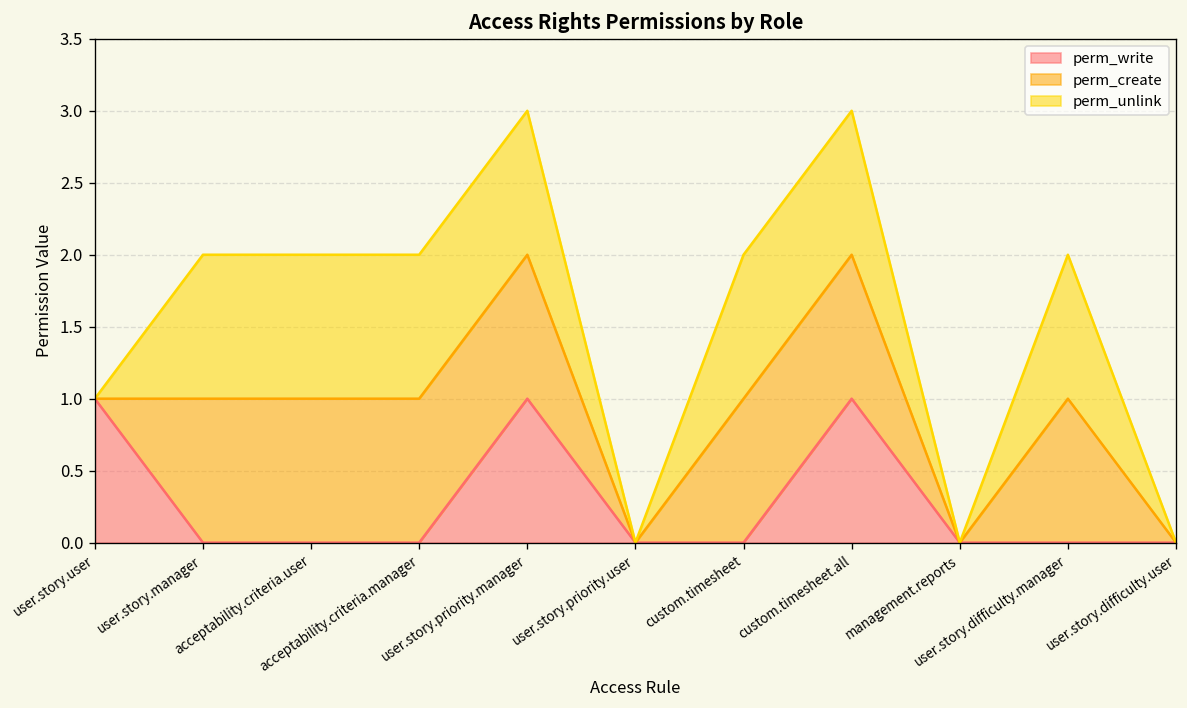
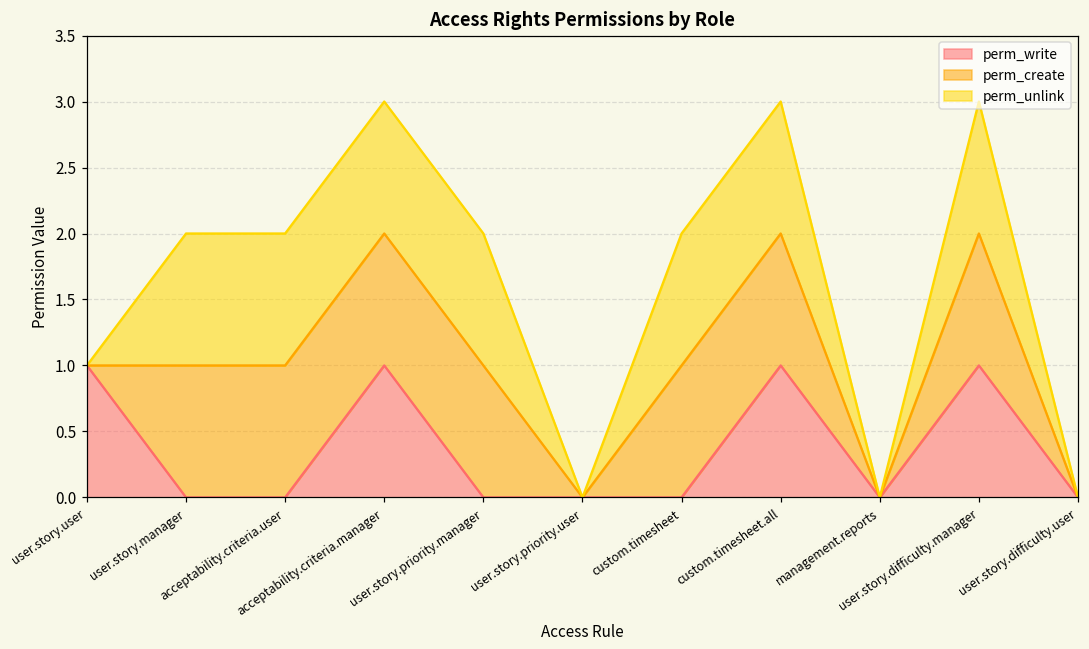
  {
    "perm_write": {
      "user.story.manager": 0,
      "acceptability.criteria.user": 0,
-     "acceptability.criteria.manager": 0,
-     "user.story.priority.manager": 1,
+     "acceptability.criteria.manager": 1,
+     "user.story.priority.manager": 0,
      "custom.timesheet": 0,
      "custom.timesheet.all": 1,
-     "user.story.difficulty.manager": 0
+     "user.story.difficulty.manager": 1
    }
  }
